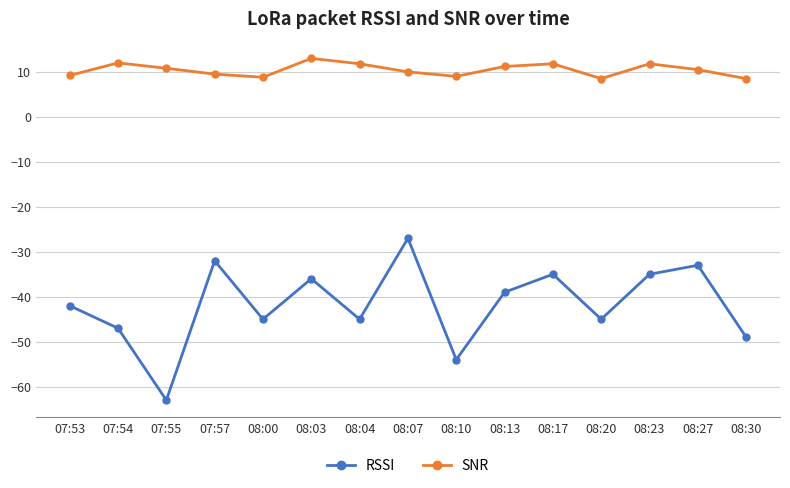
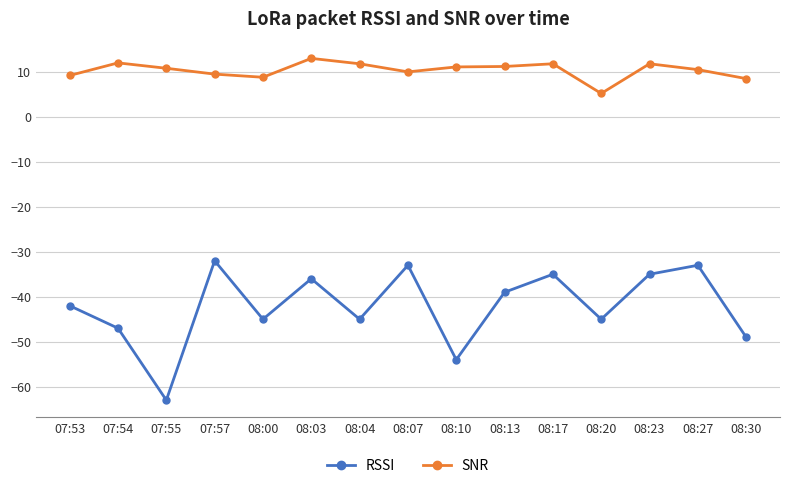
  {
    "RSSI": {
      "07:53": -42,
      "07:54": -47,
      "07:55": -63,
      "07:57": -32,
      "08:00": -45,
      "08:03": -36,
      "08:04": -45,
-     "08:07": -27,
+     "08:07": -33,
      "08:10": -54,
      "08:13": -39,
      "08:17": -35,
      "08:20": -45,
      "08:23": -35,
      "08:27": -33,
      "08:30": -49
    },
    "SNR": {
      "07:53": 9,
      "07:54": 12,
      "07:55": 11,
      "07:57": 10,
      "08:00": 9,
      "08:03": 13,
      "08:04": 12,
      "08:07": 10,
-     "08:10": 9,
+     "08:10": 11,
      "08:13": 11,
      "08:17": 12,
-     "08:20": 9,
+     "08:20": 5,
      "08:23": 12,
      "08:27": 11,
      "08:30": 9
    }
  }
